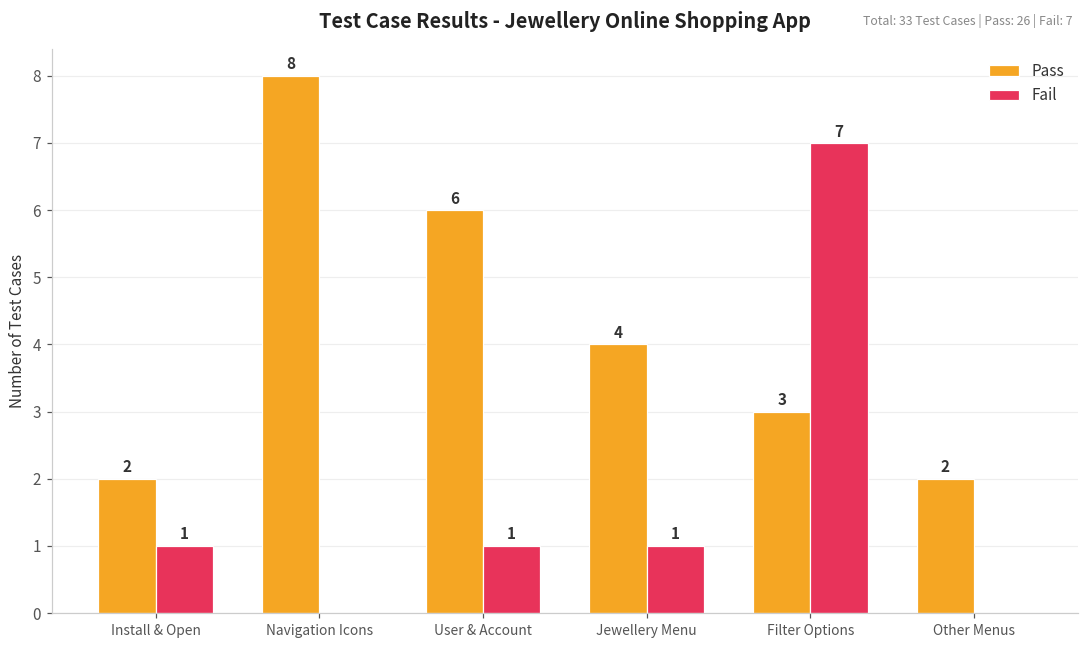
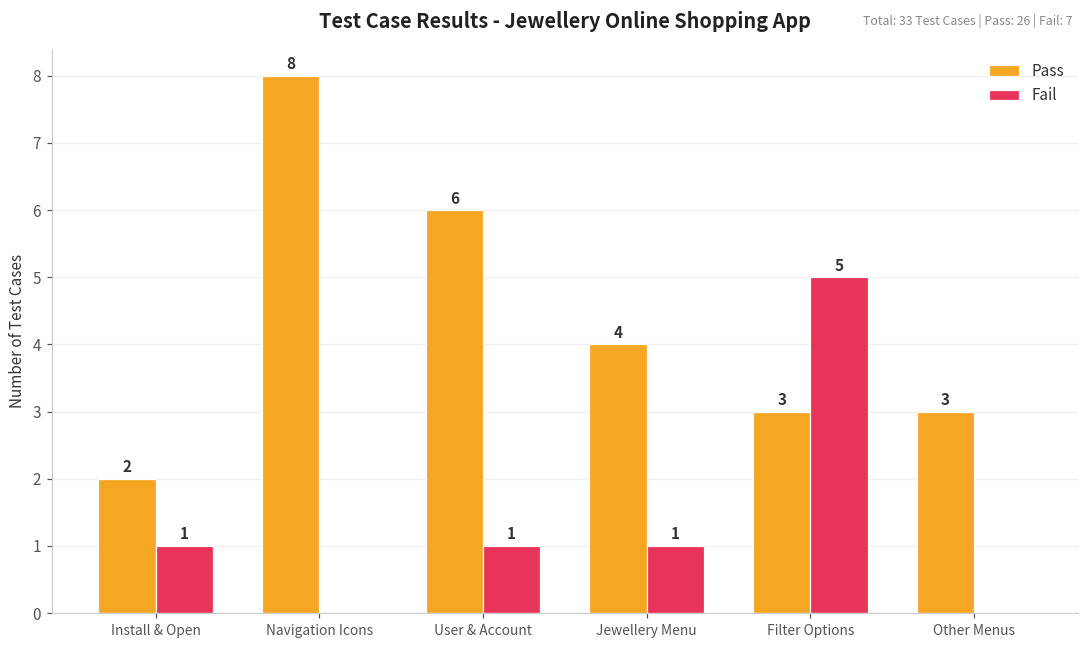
  {
    "Pass": {
      "Install & Open": 2,
      "Navigation Icons": 8,
      "User & Account": 6,
      "Jewellery Menu": 4,
      "Filter Options": 3,
-     "Other Menus": 2
+     "Other Menus": 3
    },
    "Fail": {
      "Install & Open": 1,
      "User & Account": 1,
      "Jewellery Menu": 1,
-     "Filter Options": 7
+     "Filter Options": 5
    }
  }
